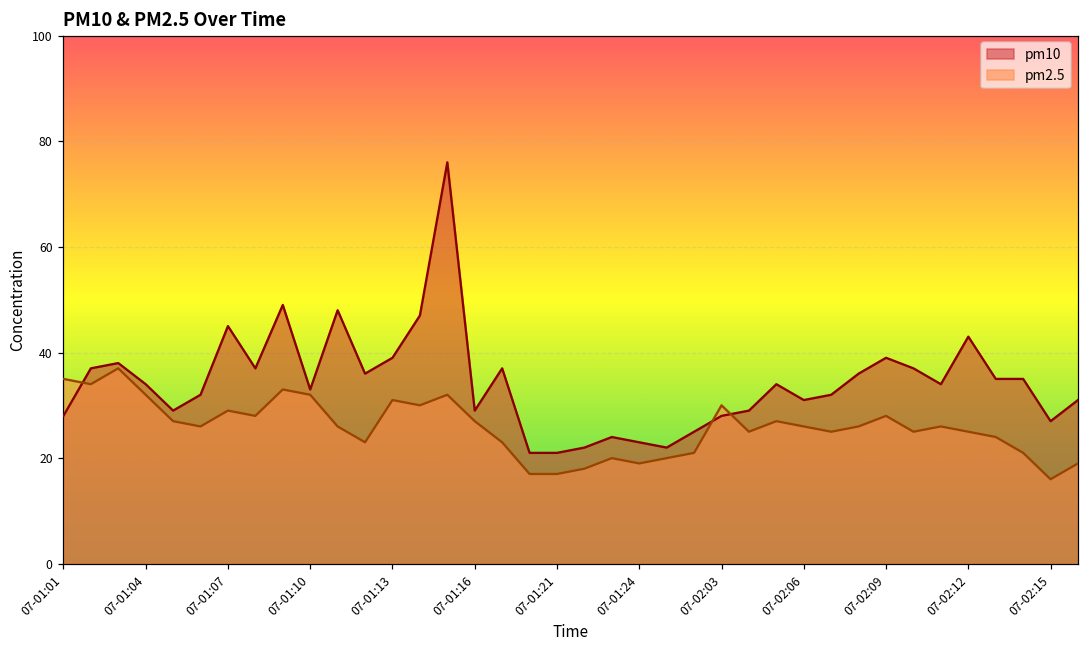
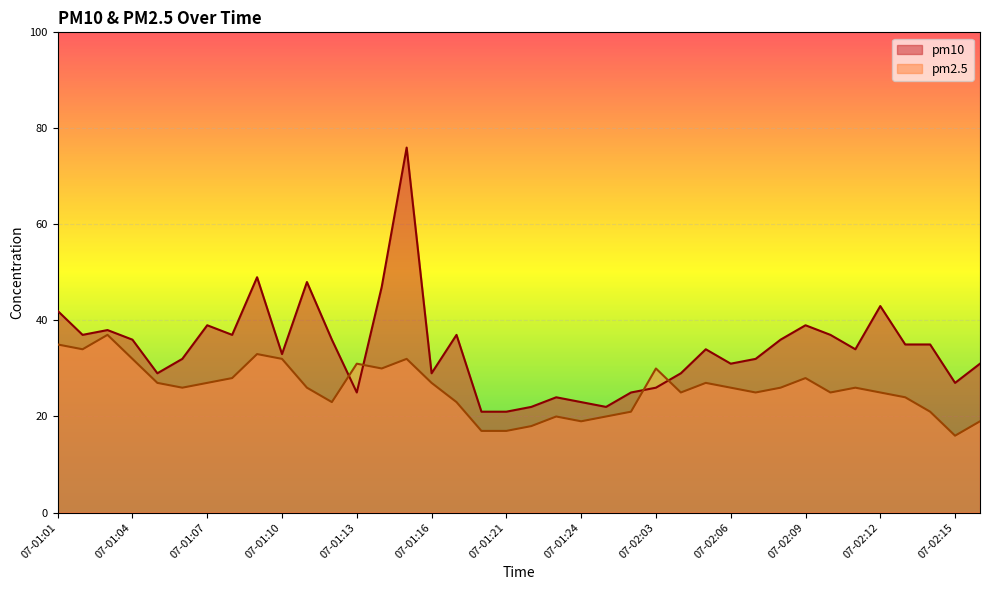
  {
    "pm10": {
-     "07-01:01": 28,
-     "07-01:04": 34,
-     "07-01:07": 45,
+     "07-01:01": 42,
+     "07-01:04": 36,
+     "07-01:07": 39,
      "07-01:10": 33,
-     "07-01:13": 39,
+     "07-01:13": 25,
      "07-01:16": 29,
      "07-01:21": 21,
      "07-01:24": 23,
-     "07-02:03": 28,
+     "07-02:03": 26,
      "07-02:06": 31,
      "07-02:09": 39,
      "07-02:12": 43,
      "07-02:15": 27
    },
    "pm2.5": {
      "07-01:01": 35,
      "07-01:04": 32,
-     "07-01:07": 29,
+     "07-01:07": 27,
      "07-01:10": 32,
      "07-01:13": 31,
      "07-01:16": 27,
      "07-01:21": 17,
      "07-01:24": 19,
      "07-02:03": 30,
      "07-02:06": 26,
      "07-02:09": 28,
      "07-02:12": 25,
      "07-02:15": 16
    }
  }
